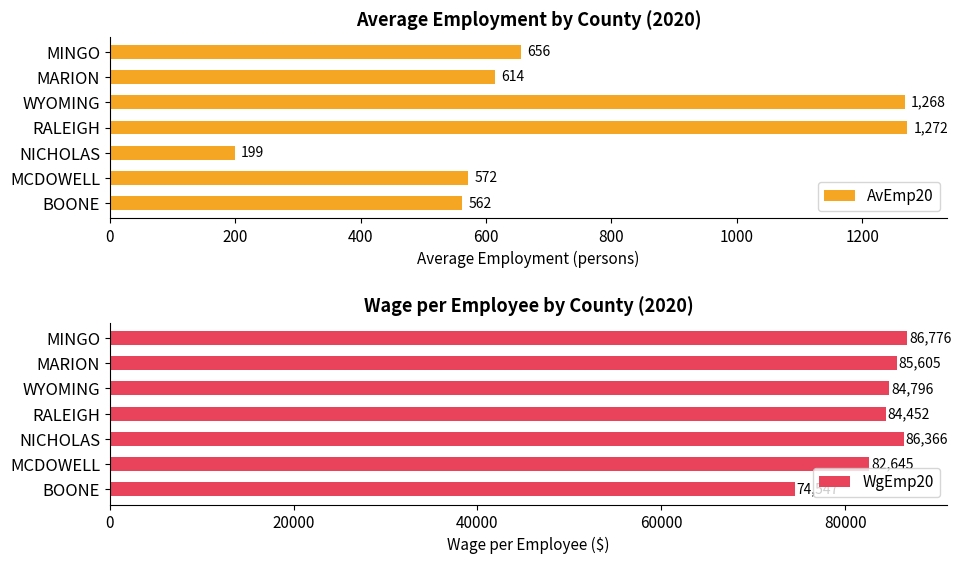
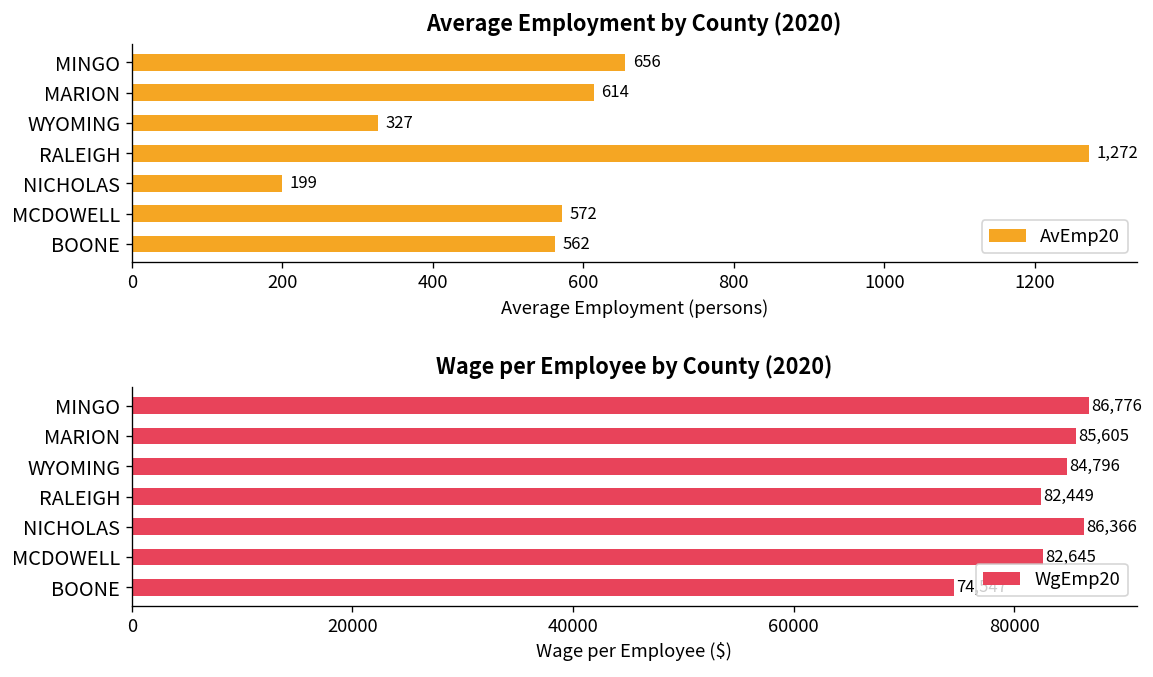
  {
    "Average Employment by County (2020)": {
      "MINGO": "656",
      "MARION": "614",
-     "WYOMING": "1,268",
+     "WYOMING": "327",
      "RALEIGH": "1,272",
      "NICHOLAS": "199",
      "MCDOWELL": "572",
      "BOONE": "562"
    },
    "Wage per Employee by County (2020)": {
      "MINGO": "86,776",
      "MARION": "85,605",
      "WYOMING": "84,796",
-     "RALEIGH": "84,452",
+     "RALEIGH": "82,449",
      "NICHOLAS": "86,366"
    }
  }
